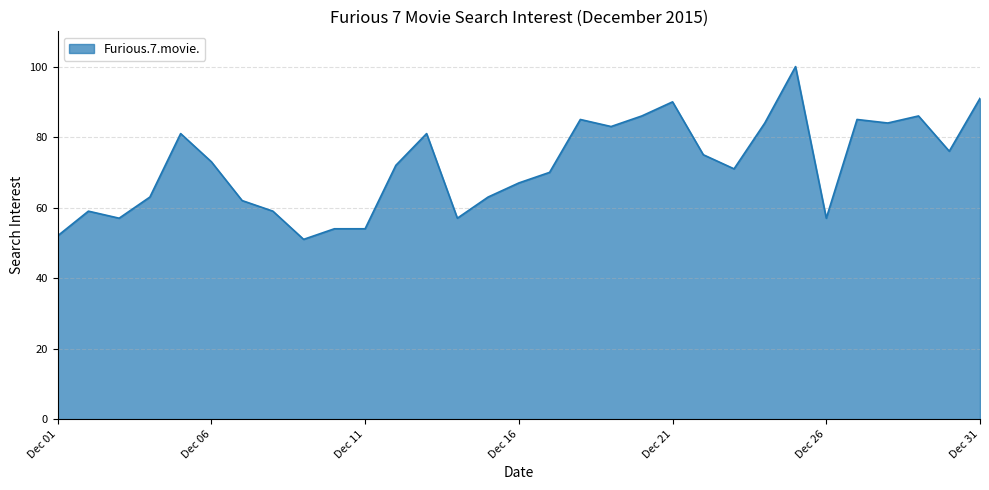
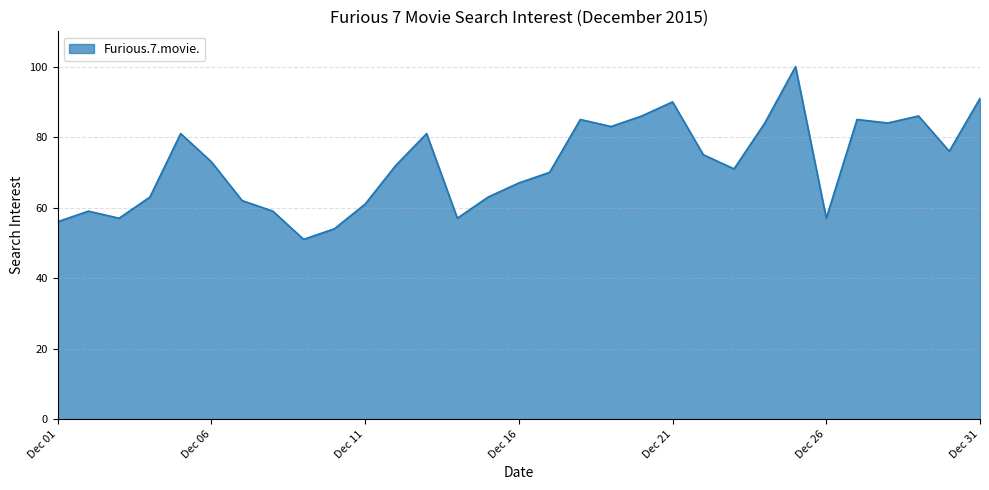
  {
-   "Dec 01": 52,
+   "Dec 01": 56,
    "Dec 06": 73,
-   "Dec 11": 54,
+   "Dec 11": 61,
    "Dec 16": 67,
    "Dec 21": 90,
    "Dec 26": 57,
    "Dec 31": 91
  }
